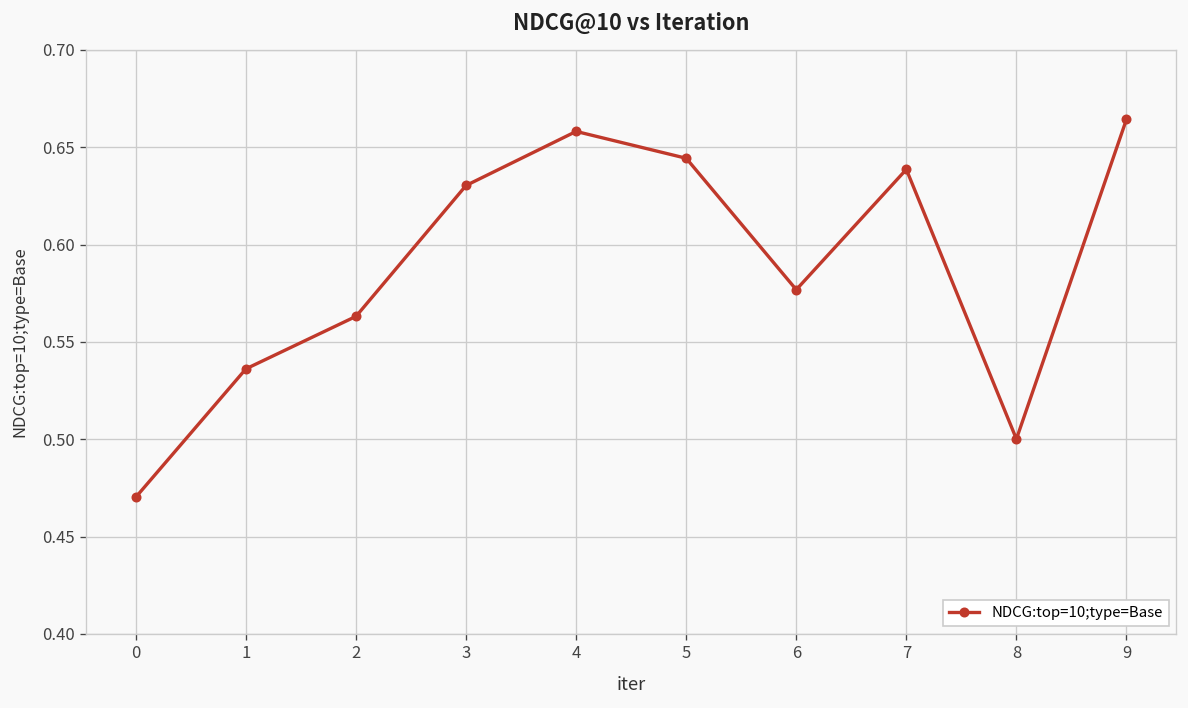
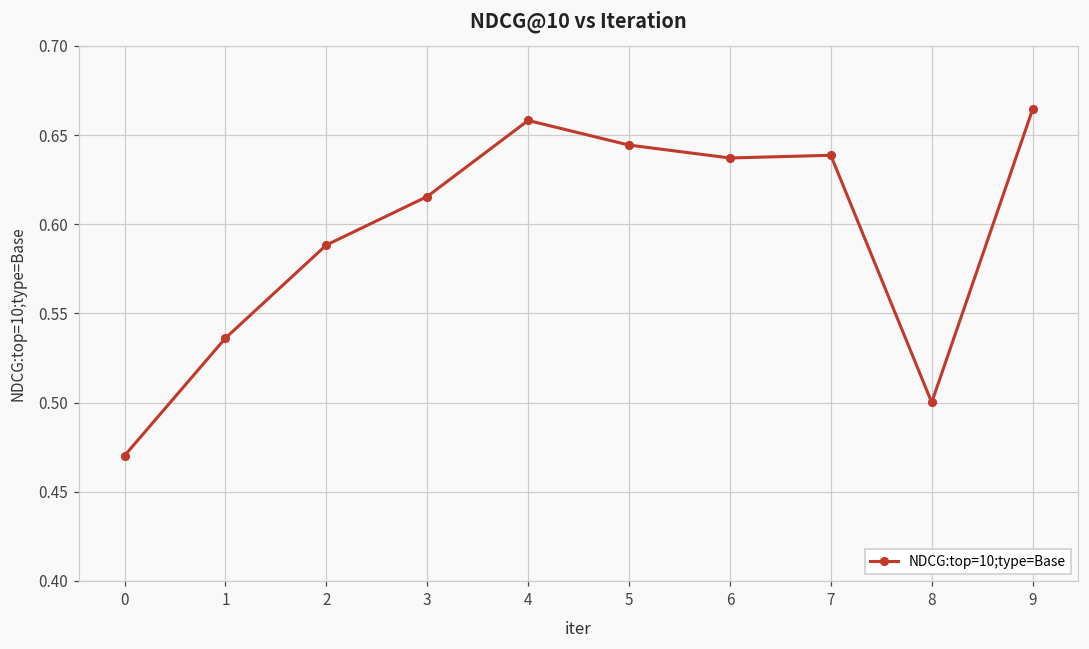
  {
    "0": 0.470,
    "1": 0.536,
-   "2": 0.563,
-   "3": 0.630,
+   "2": 0.588,
+   "3": 0.616,
    "4": 0.658,
    "5": 0.644,
-   "6": 0.577,
+   "6": 0.637,
    "7": 0.639,
    "8": 0.500,
    "9": 0.664
  }
